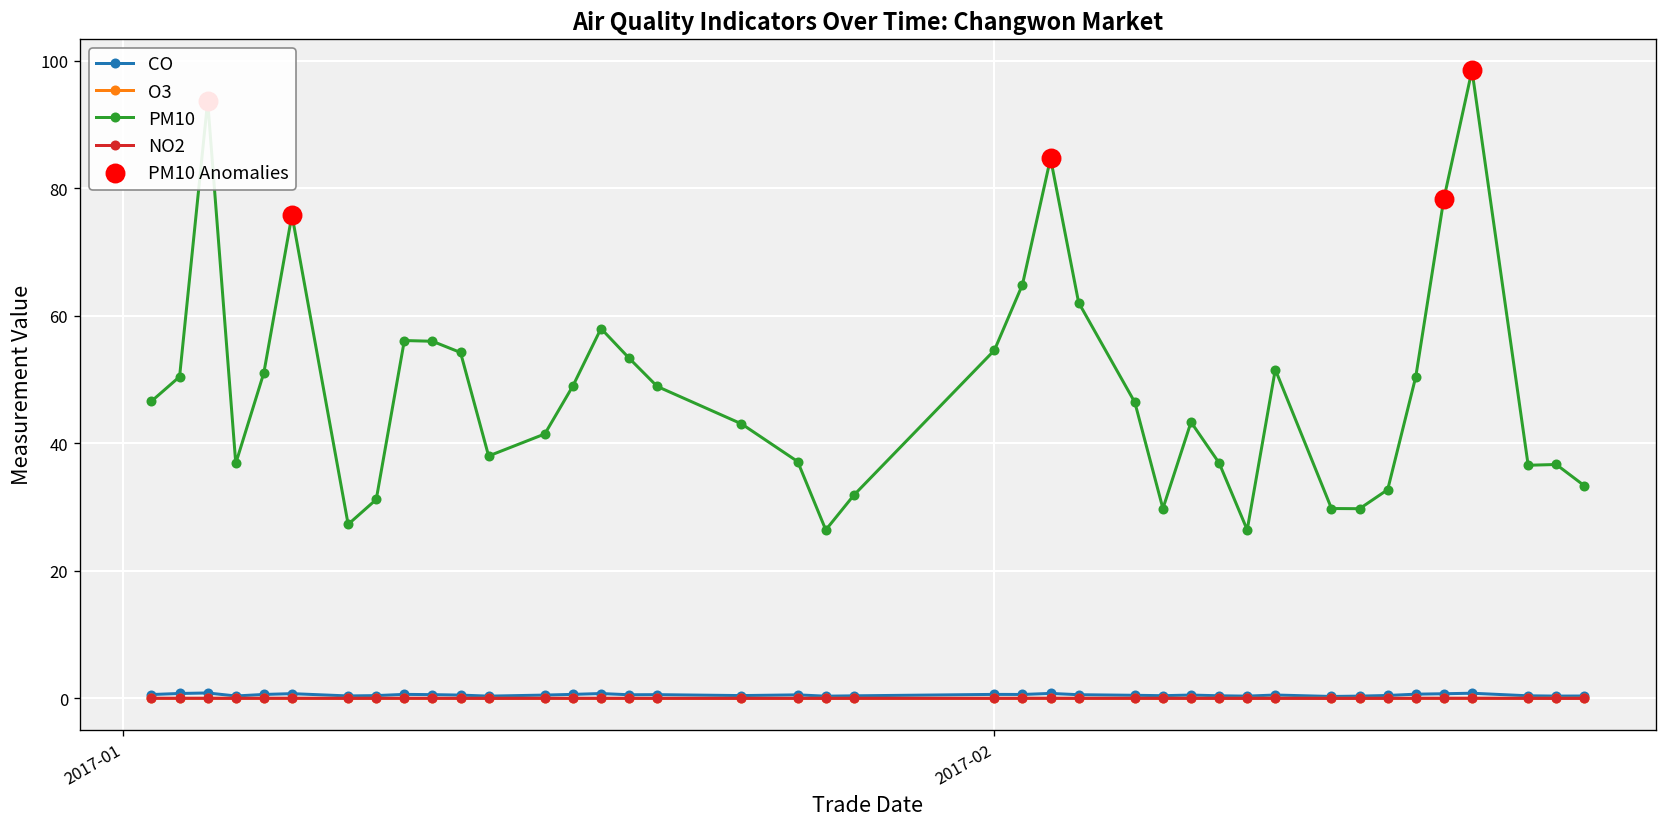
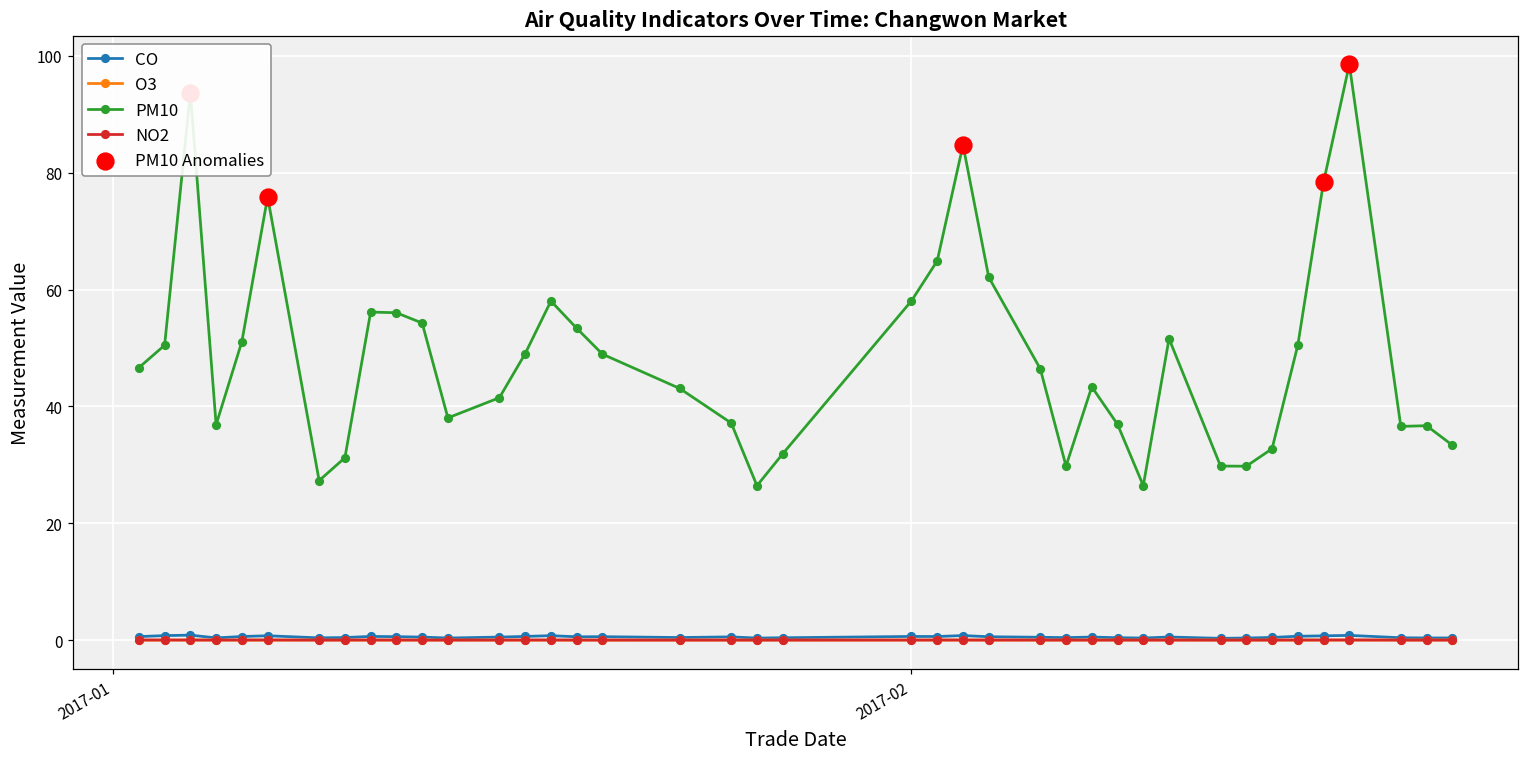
  {
    "CO": {
      "2017-02": 1
    },
    "NO2": {
      "2017-02": 0
    },
    "PM10": {
-     "2017-02": 55
+     "2017-02": 58
    }
  }
